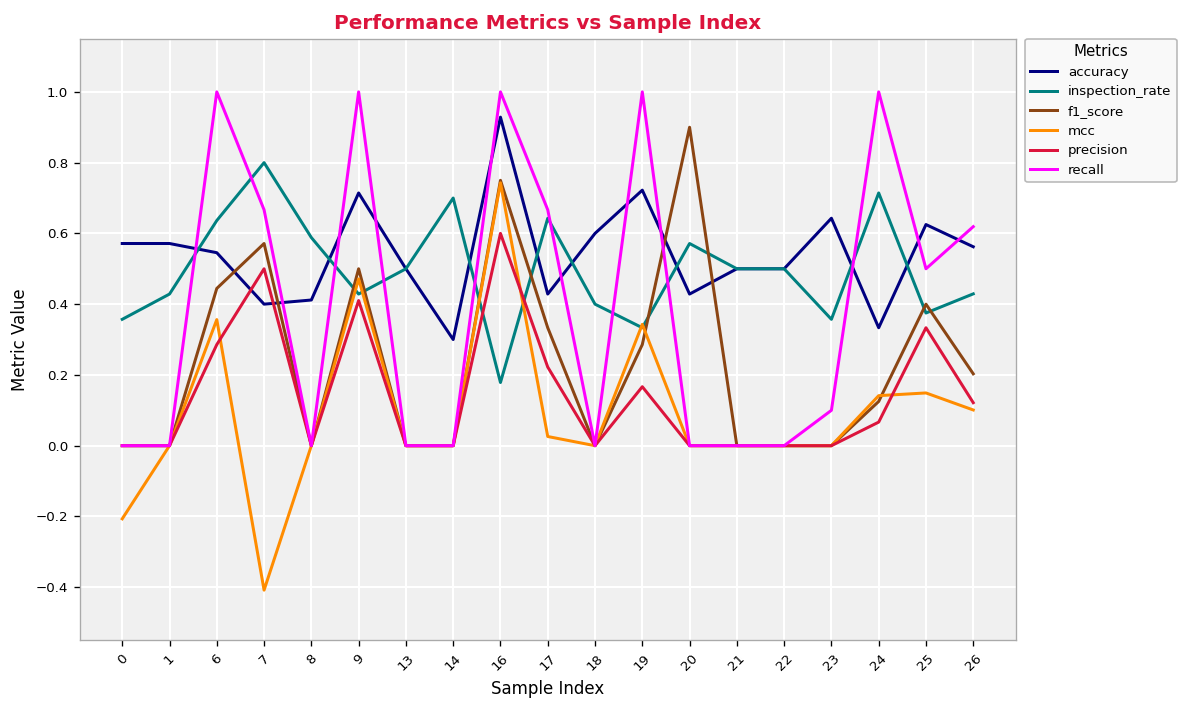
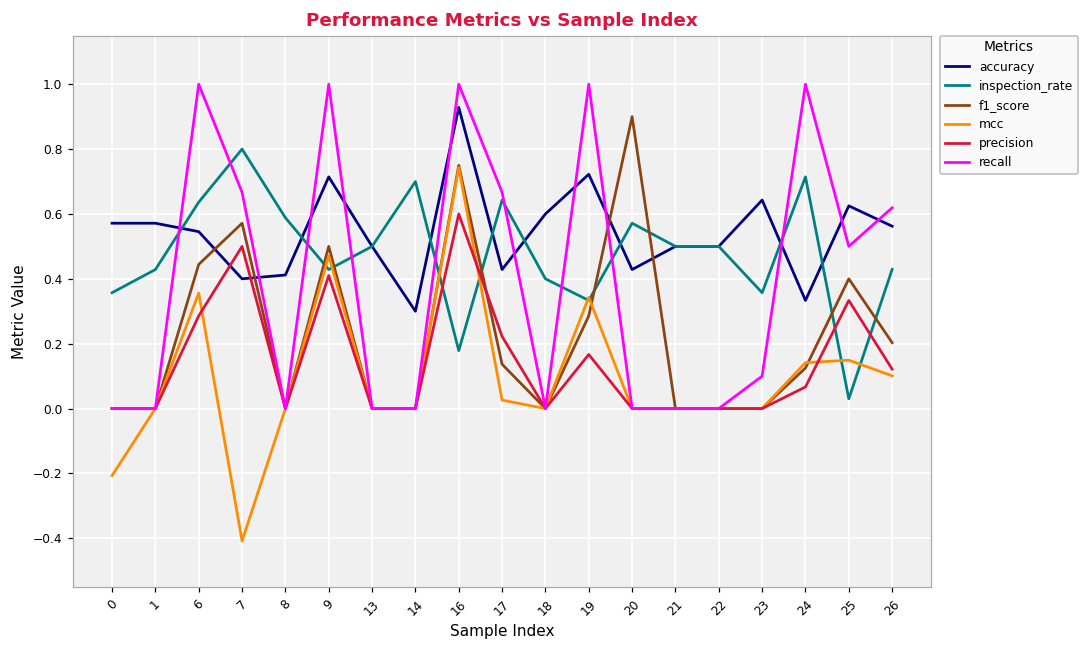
  {
    "accuracy": {
      "0": 0.57,
      "1": 0.57,
      "6": 0.55,
      "7": 0.40,
      "8": 0.41,
      "9": 0.71,
      "14": 0.30,
      "16": 0.93,
      "17": 0.43,
      "18": 0.60,
      "19": 0.72,
      "20": 0.43,
      "23": 0.64,
      "24": 0.33,
      "25": 0.63,
      "26": 0.56
    },
    "inspection_rate": {
      "0": 0.36,
      "1": 0.43,
      "6": 0.64,
      "7": 0.80,
      "8": 0.59,
      "9": 0.43,
      "14": 0.70,
      "16": 0.18,
      "17": 0.64,
      "18": 0.40,
      "19": 0.33,
      "20": 0.57,
      "23": 0.36,
      "24": 0.71,
-     "25": 0.38,
+     "25": 0.03,
      "26": 0.43
    },
    "f1_score": {
      "6": 0.44,
      "7": 0.57,
      "9": 0.50,
-     "17": 0.33,
+     "17": 0.14,
      "19": 0.29,
      "20": 0.90,
      "24": 0.13,
      "25": 0.40,
      "26": 0.20
    },
    "mcc": {
      "0": -0.21,
      "6": 0.36,
      "7": -0.41,
      "9": 0.47,
      "17": 0.03,
      "19": 0.34,
      "24": 0.14,
      "25": 0.15,
      "26": 0.10
    },
    "precision": {
      "6": 0.29,
      "7": 0.50,
      "9": 0.41,
      "16": 0.60,
      "17": 0.22,
      "19": 0.17,
      "24": 0.07,
      "25": 0.33,
      "26": 0.12
    },
    "recall": {
      "6": 1.00,
      "7": 0.67,
      "9": 1.00,
      "16": 1.00,
      "17": 0.67,
      "19": 1.00,
      "23": 0.10,
      "24": 1.00,
      "25": 0.50,
      "26": 0.62
    }
  }
